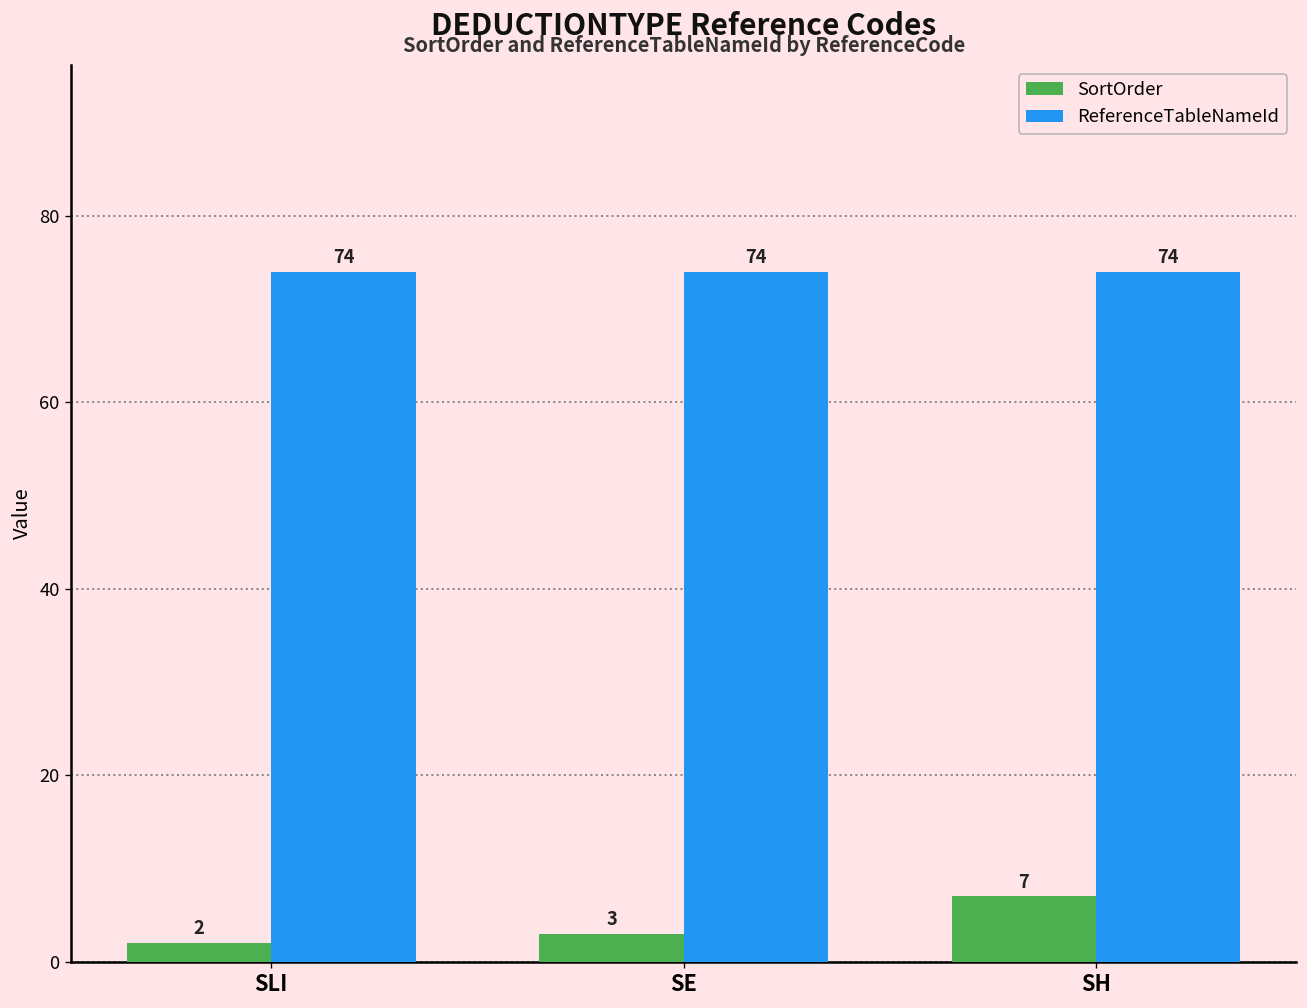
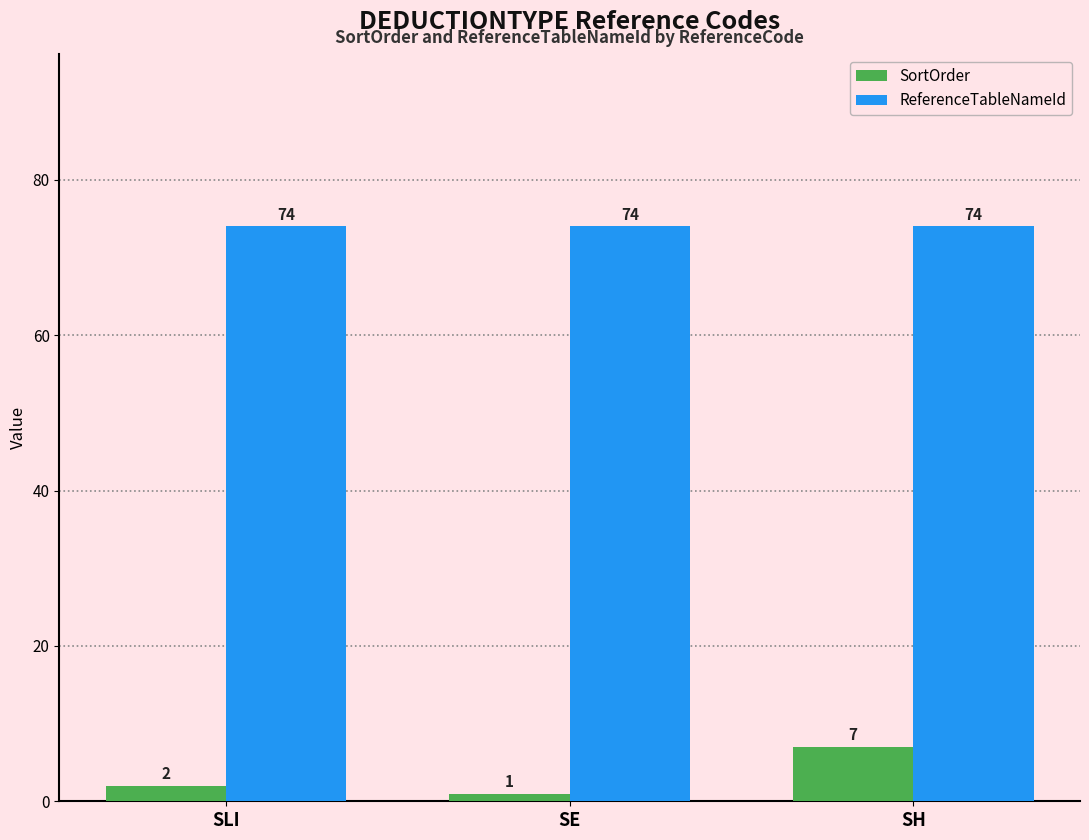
  {
    "SortOrder": {
      "SLI": 2,
-     "SE": 3,
+     "SE": 1,
      "SH": 7
    },
    "ReferenceTableNameId": {
      "SLI": 74,
      "SE": 74,
      "SH": 74
    }
  }
